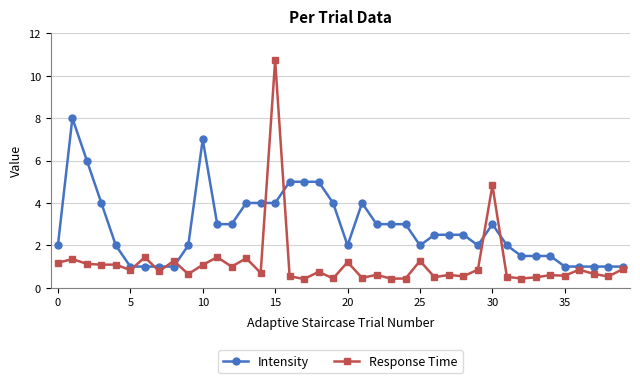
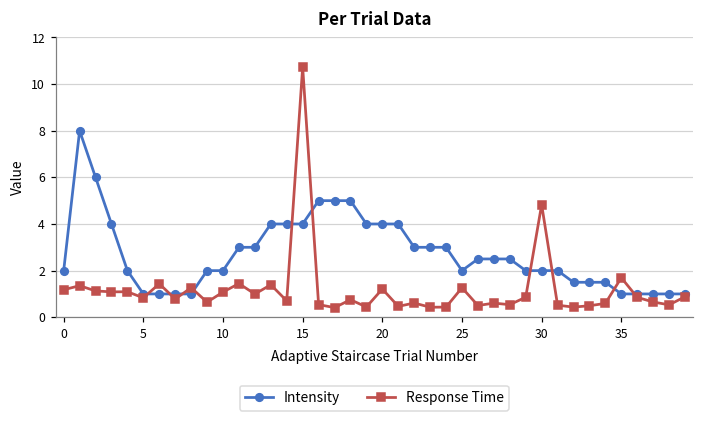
  {
    "Intensity": {
      "0": 2,
      "5": 1,
-     "10": 7,
+     "10": 2,
      "15": 4,
-     "20": 2,
+     "20": 4,
      "25": 2,
-     "30": 3,
+     "30": 2,
      "35": 1
    },
    "Response Time": {
      "0": 1.2,
      "5": 0.8,
      "10": 1.1,
      "15": 10.7,
      "20": 1.2,
      "25": 1.3,
      "30": 4.8,
-     "35": 0.6
+     "35": 1.7
    }
  }
